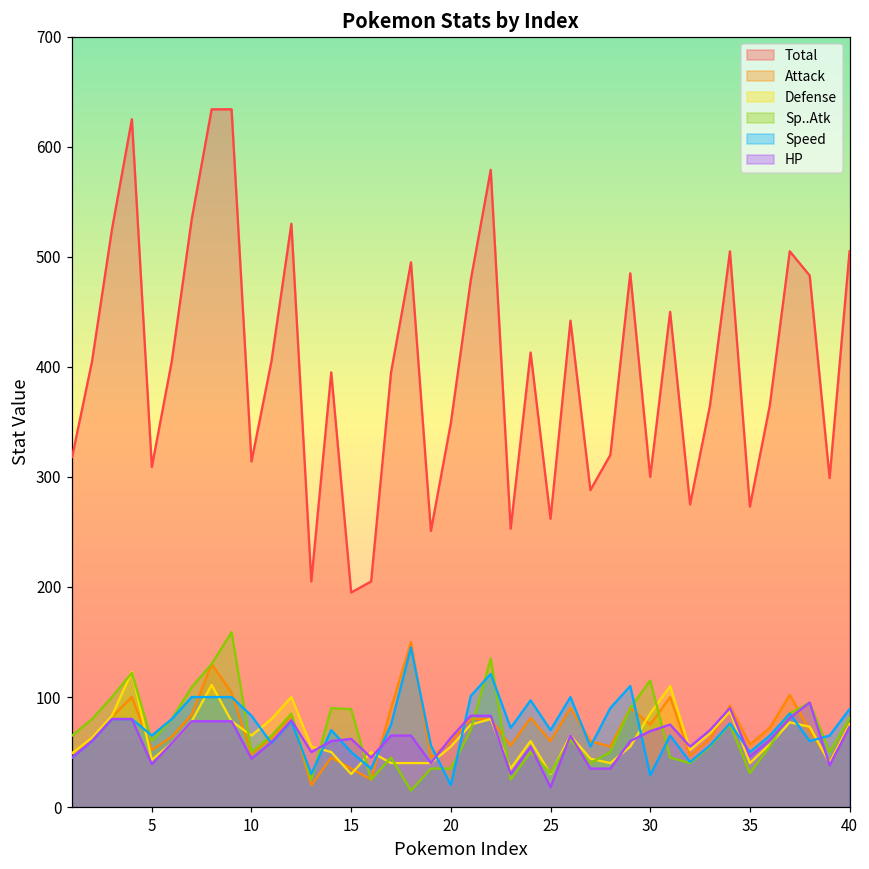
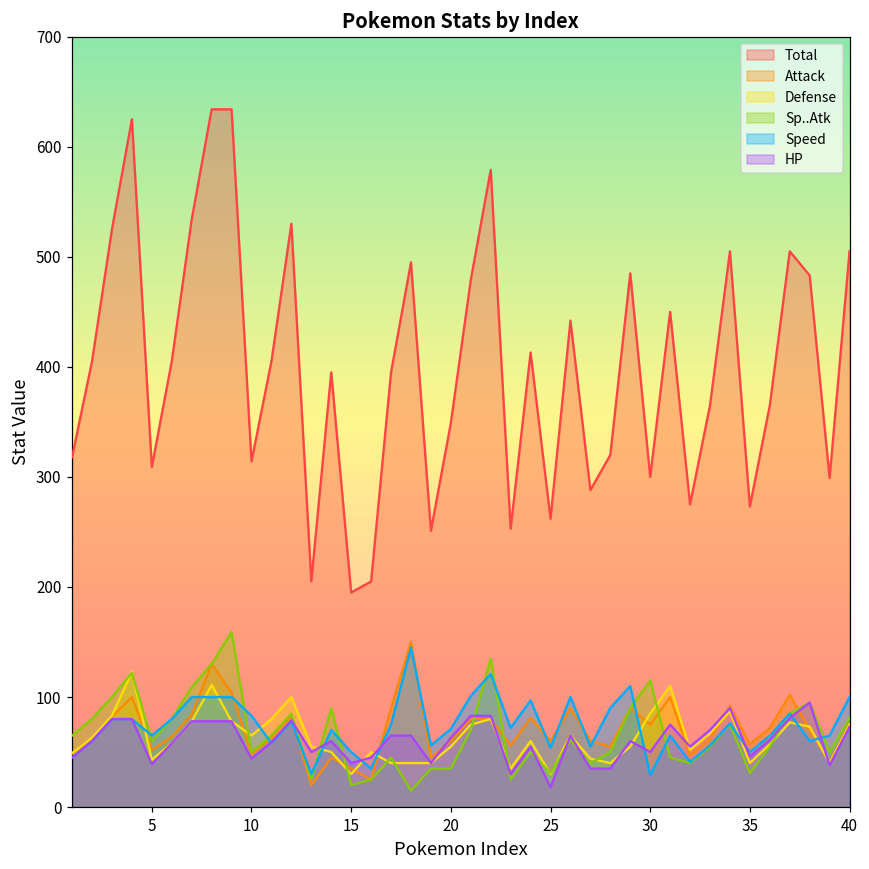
  {
    "Sp..Atk": {
      "5": 60,
-     "15": 89,
+     "15": 20,
      "20": 35,
      "30": 115,
      "35": 31,
      "40": 81
    },
    "Speed": {
      "5": 65,
      "10": 83,
      "15": 50,
-     "20": 20,
-     "25": 70,
+     "20": 71,
+     "25": 54,
      "30": 29,
      "35": 50,
-     "40": 89
+     "40": 100
    },
    "HP": {
      "5": 39,
      "10": 44,
-     "15": 62,
+     "15": 40,
      "20": 63,
      "25": 18,
-     "30": 69,
+     "30": 50,
      "35": 46
    }
  }
